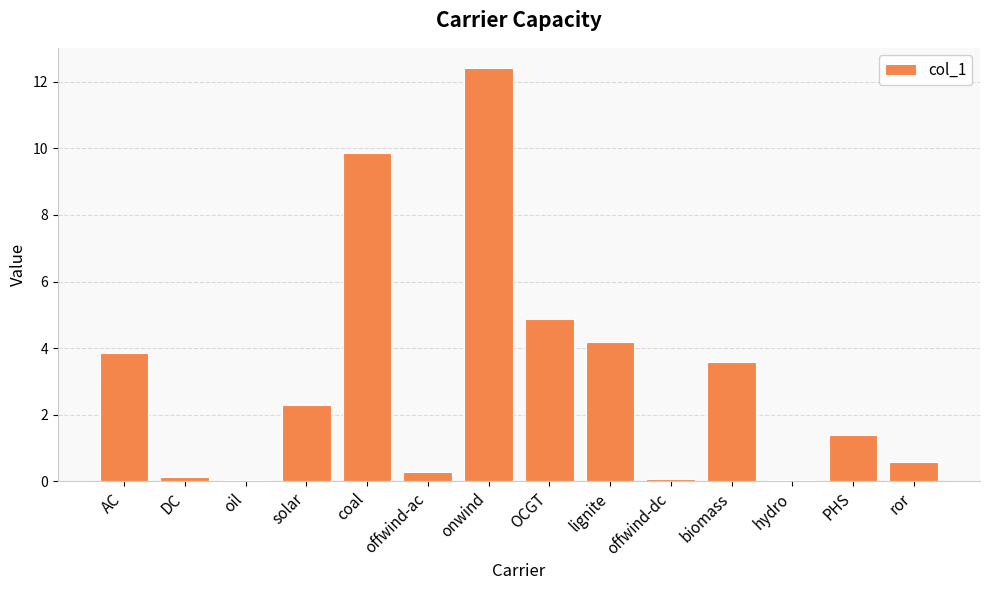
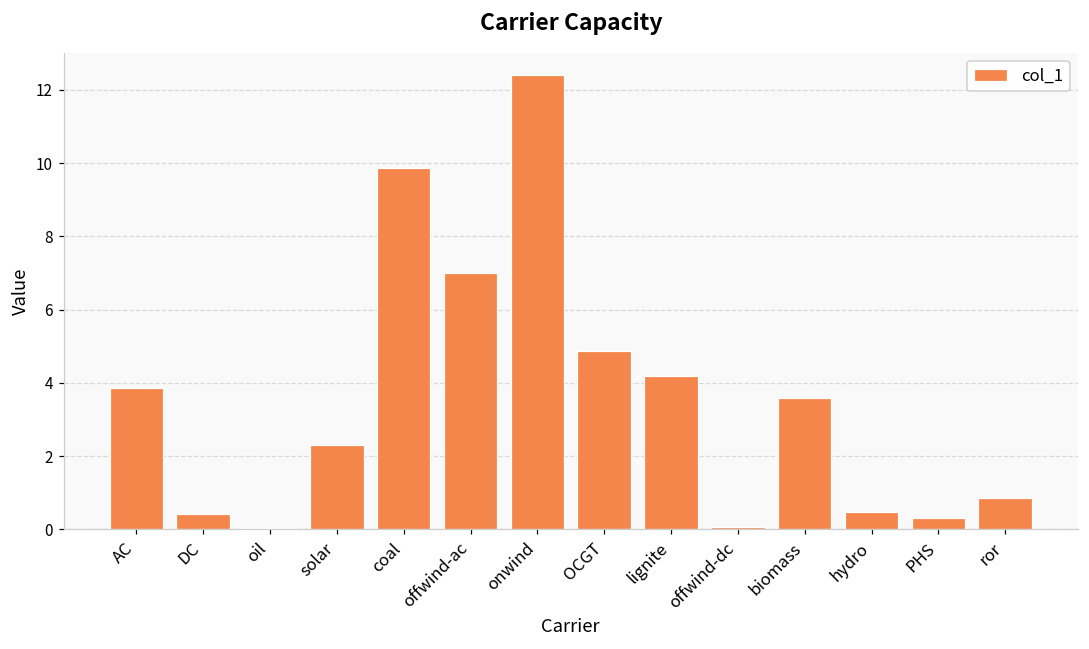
  {
    "AC": 3.9,
-   "DC": 0.1,
+   "DC": 0.4,
    "solar": 2.3,
    "coal": 9.9,
-   "offwind-ac": 0.3,
+   "offwind-ac": 7.0,
    "onwind": 12.4,
    "OCGT": 4.9,
    "lignite": 4.2,
    "biomass": 3.6,
-   "hydro": 0.1,
-   "PHS": 1.4,
-   "ror": 0.6
+   "hydro": 0.5,
+   "PHS": 0.3,
+   "ror": 0.9
  }
